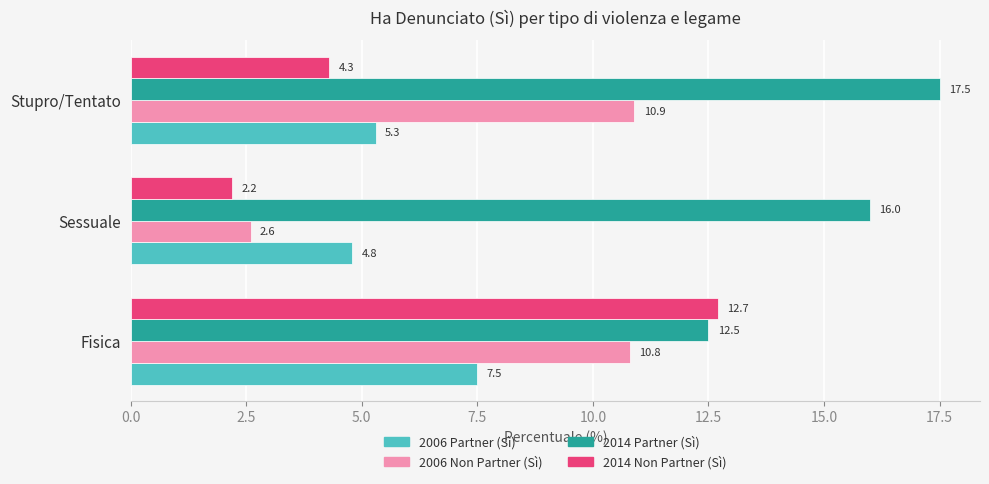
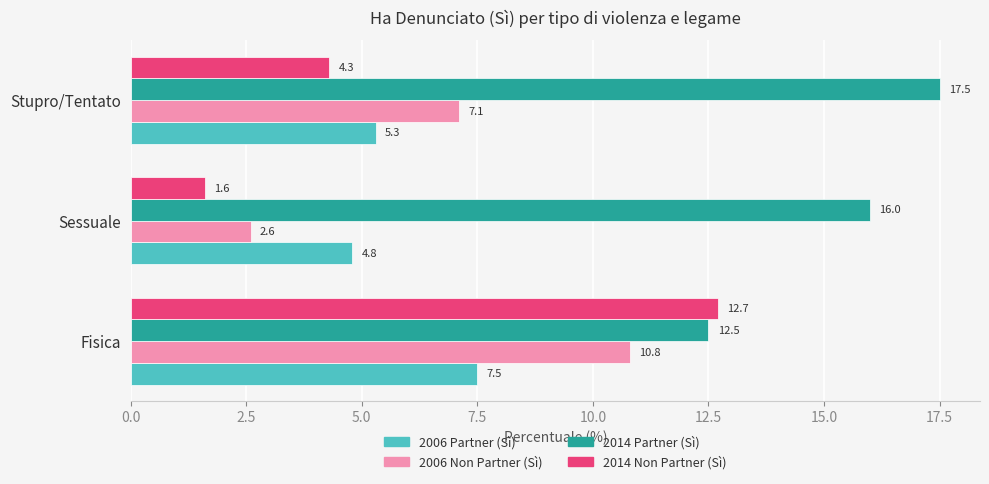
  {
    "2006 Partner (Sì)": {
      "Stupro/Tentato": 5.3,
      "Sessuale": 4.8,
      "Fisica": 7.5
    },
    "2006 Non Partner (Sì)": {
-     "Stupro/Tentato": 10.9,
+     "Stupro/Tentato": 7.1,
      "Sessuale": 2.6,
      "Fisica": 10.8
    },
    "2014 Partner (Sì)": {
      "Stupro/Tentato": 17.5,
      "Sessuale": 16.0,
      "Fisica": 12.5
    },
    "2014 Non Partner (Sì)": {
      "Stupro/Tentato": 4.3,
-     "Sessuale": 2.2,
+     "Sessuale": 1.6,
      "Fisica": 12.7
    }
  }
